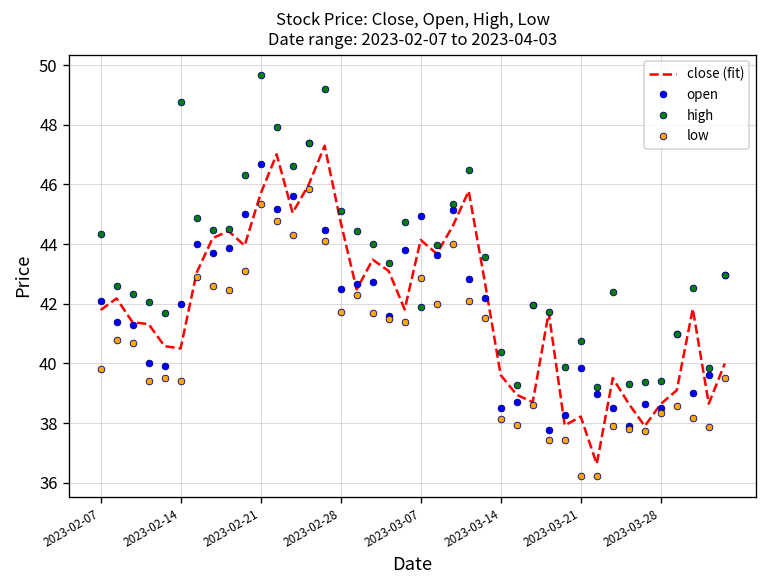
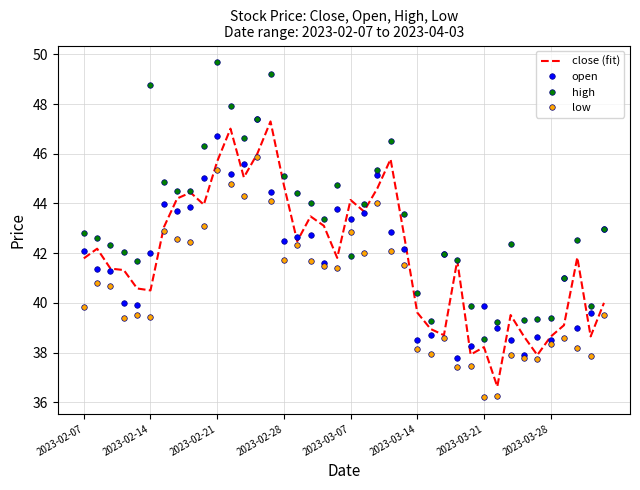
  {
    "close (fit)": {
      "2023-02-07": 41.8,
      "2023-02-14": 40.5,
      "2023-02-21": 45.7,
      "2023-02-28": 44.7,
      "2023-03-07": 44.1,
      "2023-03-14": 39.6,
      "2023-03-21": 38.2,
      "2023-03-28": 38.6
    },
    "open": {
      "2023-02-07": 42.1,
      "2023-02-14": 42.0,
      "2023-02-21": 46.7,
      "2023-02-28": 42.5,
-     "2023-03-07": 45.0,
+     "2023-03-07": 43.4,
      "2023-03-14": 38.5,
      "2023-03-21": 39.9,
      "2023-03-28": 38.5
    },
    "high": {
-     "2023-02-07": 44.3,
+     "2023-02-07": 42.8,
      "2023-02-14": 48.8,
      "2023-02-21": 49.7,
      "2023-02-28": 45.1,
      "2023-03-07": 41.9,
      "2023-03-14": 40.4,
-     "2023-03-21": 40.7,
+     "2023-03-21": 38.6,
      "2023-03-28": 39.4
    },
    "low": {
      "2023-02-07": 39.8,
      "2023-02-14": 39.4,
      "2023-02-21": 45.3,
      "2023-02-28": 41.7,
      "2023-03-07": 42.9,
      "2023-03-14": 38.2,
      "2023-03-21": 36.2,
      "2023-03-28": 38.3
    }
  }
